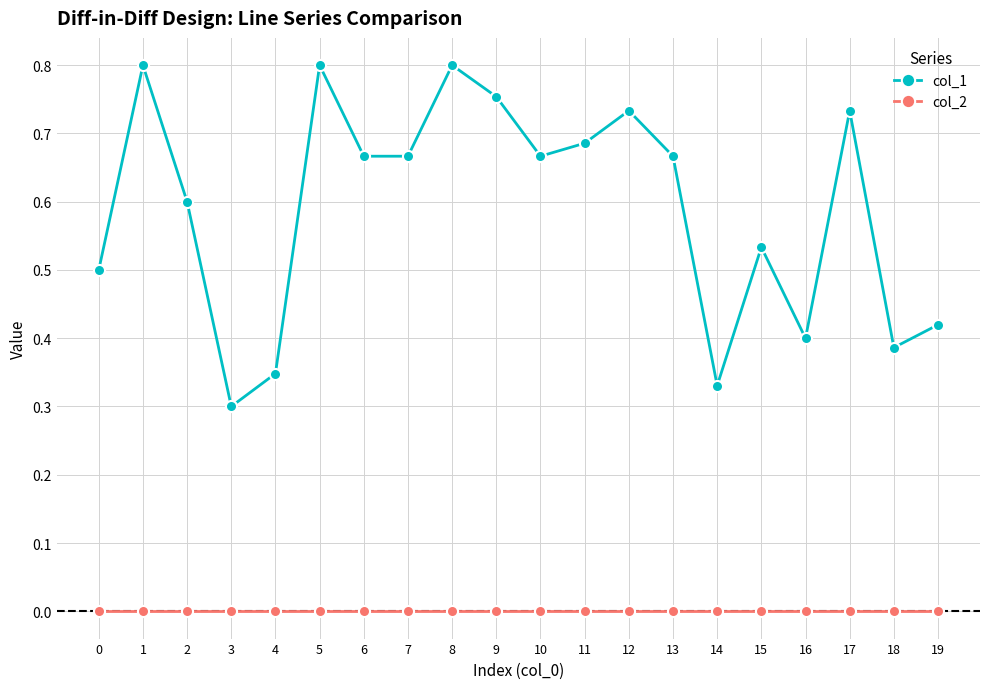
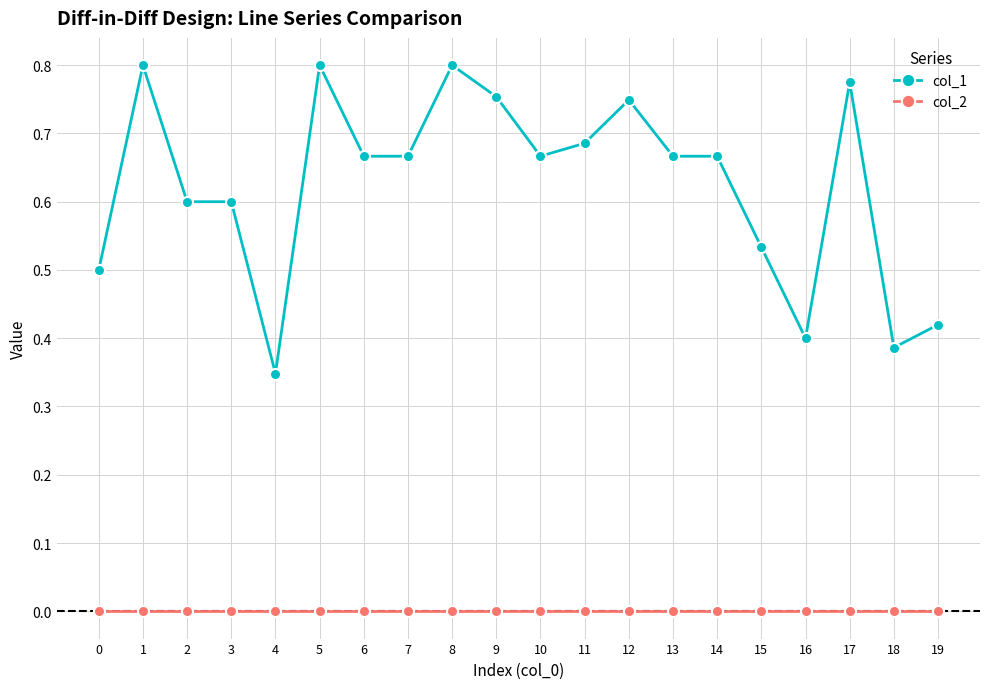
  {
    "col_1": {
      "0": 0.50,
      "1": 0.80,
      "2": 0.60,
-     "3": 0.3,
+     "3": 0.6,
      "4": 0.35,
      "5": 0.80,
      "6": 0.67,
      "7": 0.67,
      "8": 0.80,
      "9": 0.75,
      "10": 0.67,
      "11": 0.69,
-     "12": 0.73,
+     "12": 0.75,
      "13": 0.67,
-     "14": 0.33,
+     "14": 0.67,
      "15": 0.53,
      "16": 0.40,
-     "17": 0.73,
+     "17": 0.78,
      "18": 0.39,
      "19": 0.42
    },
    "col_2": {
      "0": 0.00,
      "1": 0.00,
      "2": 0.00,
      "3": 0.00,
      "4": 0.00,
      "5": 0.00,
      "6": 0.00,
      "7": 0.00,
      "8": 0.00,
      "9": 0.00,
      "10": 0.00,
      "11": 0.00,
      "12": 0.00,
      "13": 0.00,
      "14": 0.00,
      "15": 0.00,
      "16": 0.00,
      "17": 0.00,
      "18": 0.00,
      "19": 0.00
    }
  }
